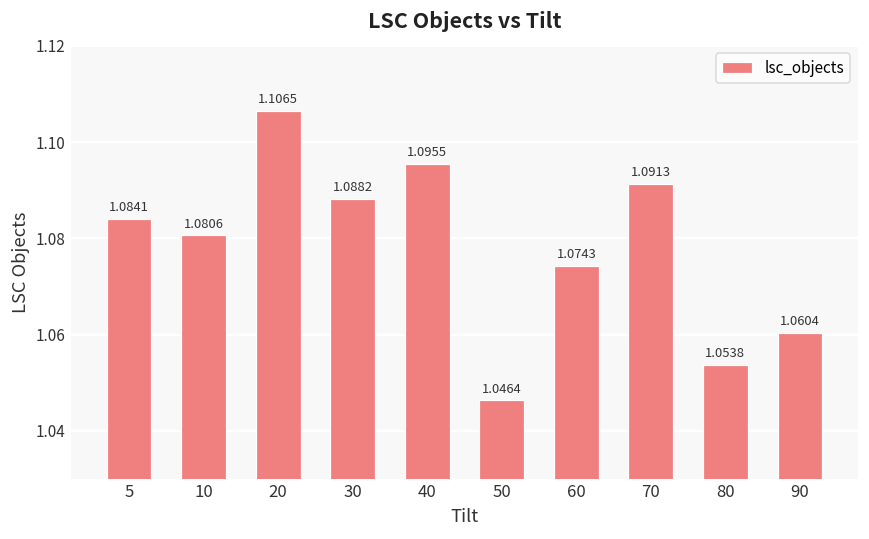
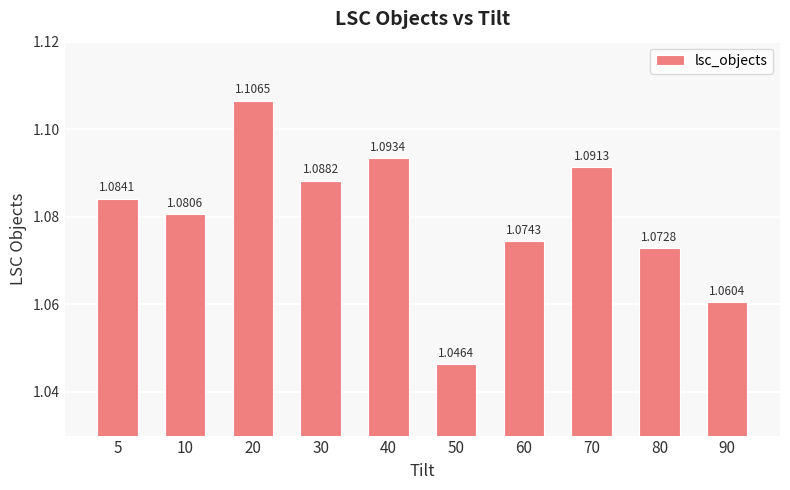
  {
    "5": 1.0841,
    "10": 1.0806,
    "20": 1.1065,
    "30": 1.0882,
-   "40": 1.0955,
+   "40": 1.0934,
    "50": 1.0464,
    "60": 1.0743,
    "70": 1.0913,
-   "80": 1.0538,
+   "80": 1.0728,
    "90": 1.0604
  }
